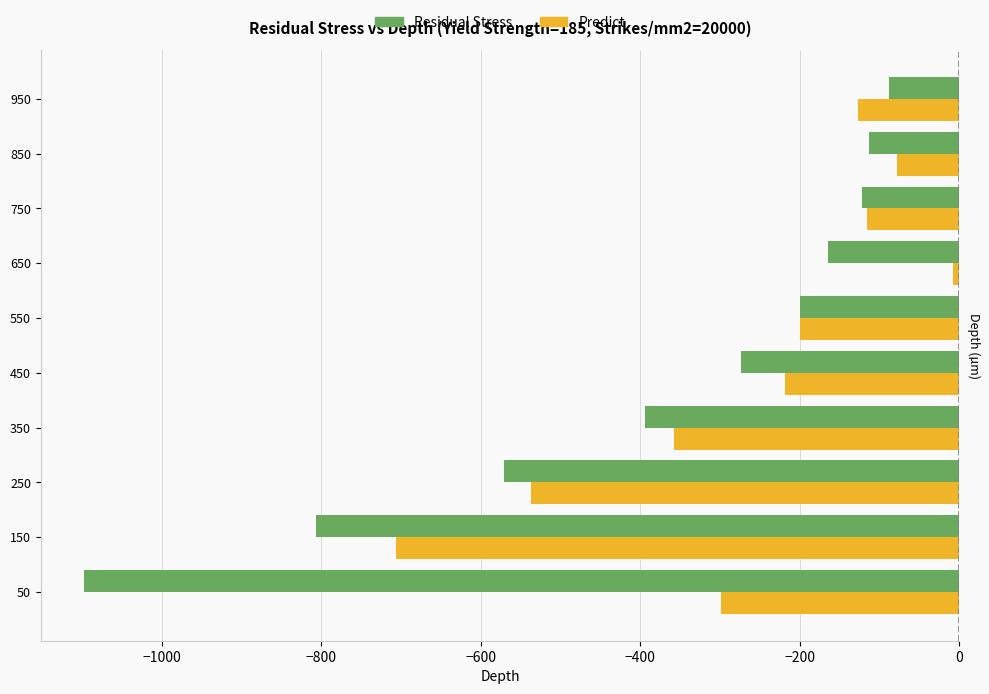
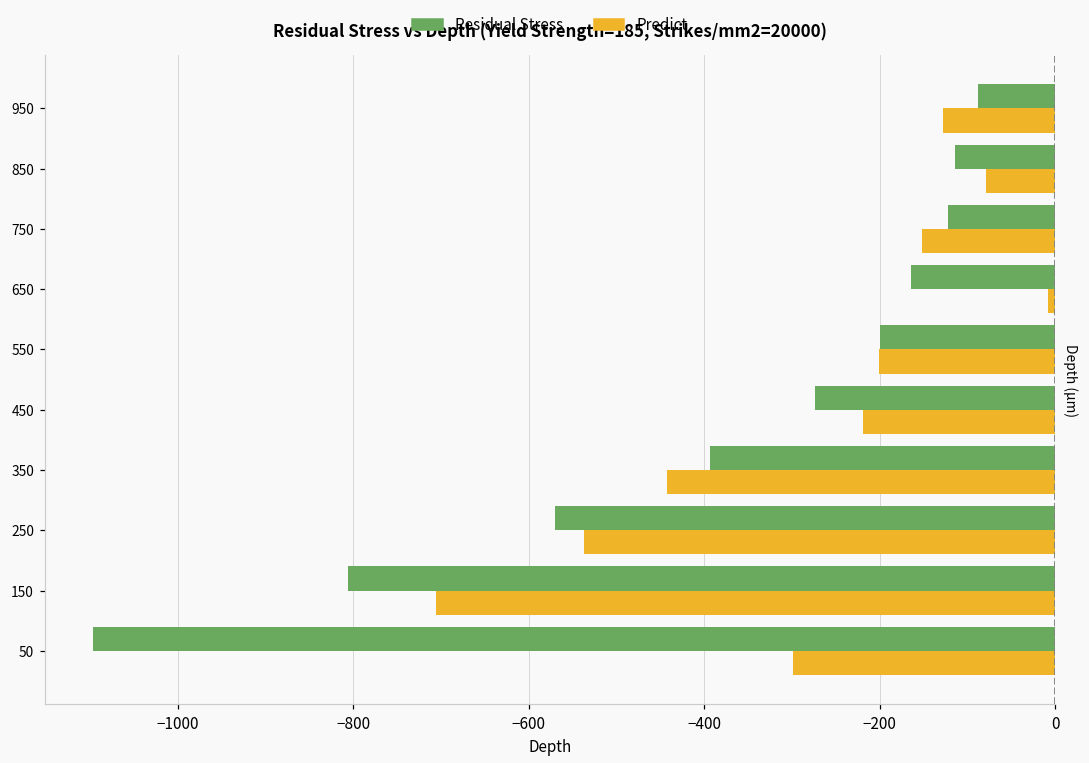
  {
    "Residual Stress": {
      "950": -90,
      "850": -110,
      "750": -120,
      "650": -160,
      "550": -200,
      "450": -270,
      "350": -390,
      "250": -570,
      "150": -810,
      "50": -1100
    },
    "Predict": {
      "950": -130,
      "850": -80,
-     "750": -120,
+     "750": -150,
      "650": -10,
      "550": -200,
      "450": -220,
-     "350": -360,
+     "350": -440,
      "250": -540,
      "150": -710,
      "50": -300
    }
  }
